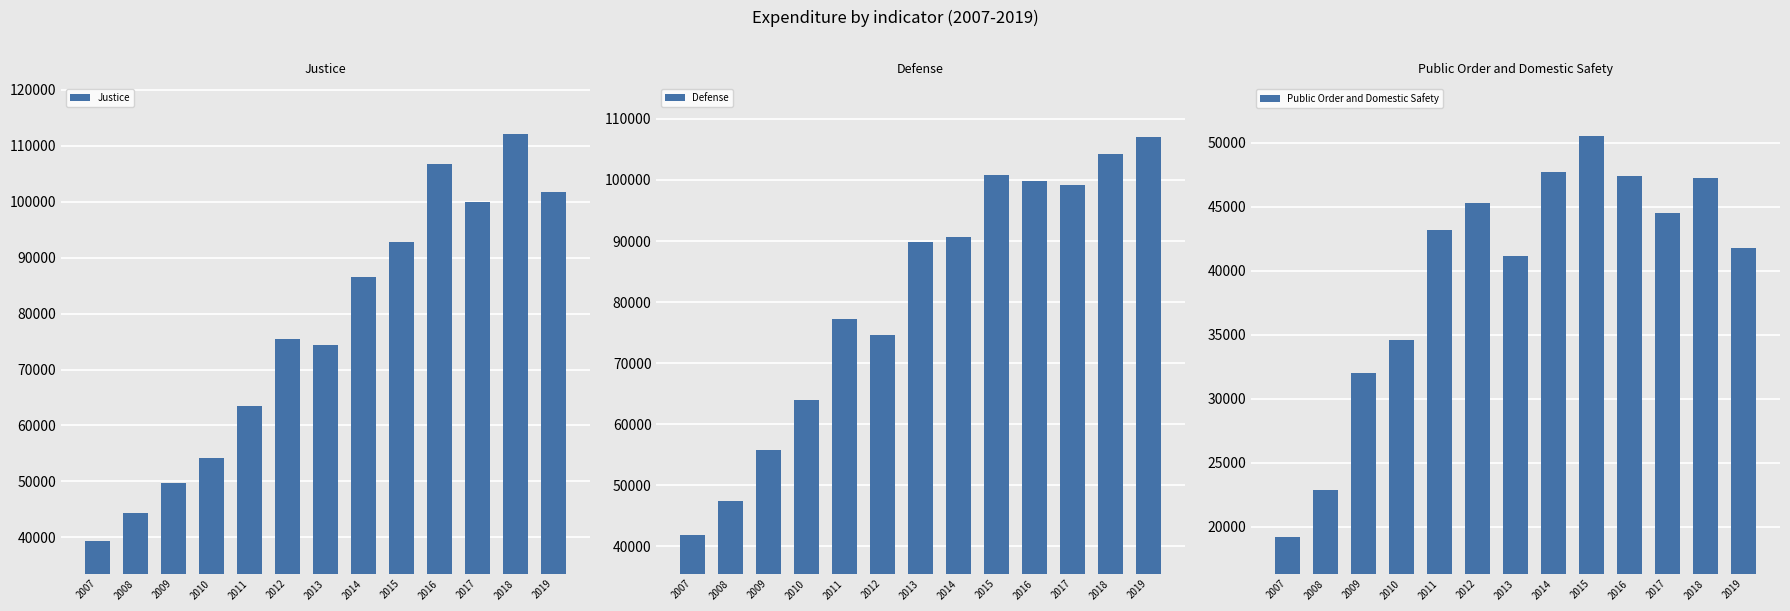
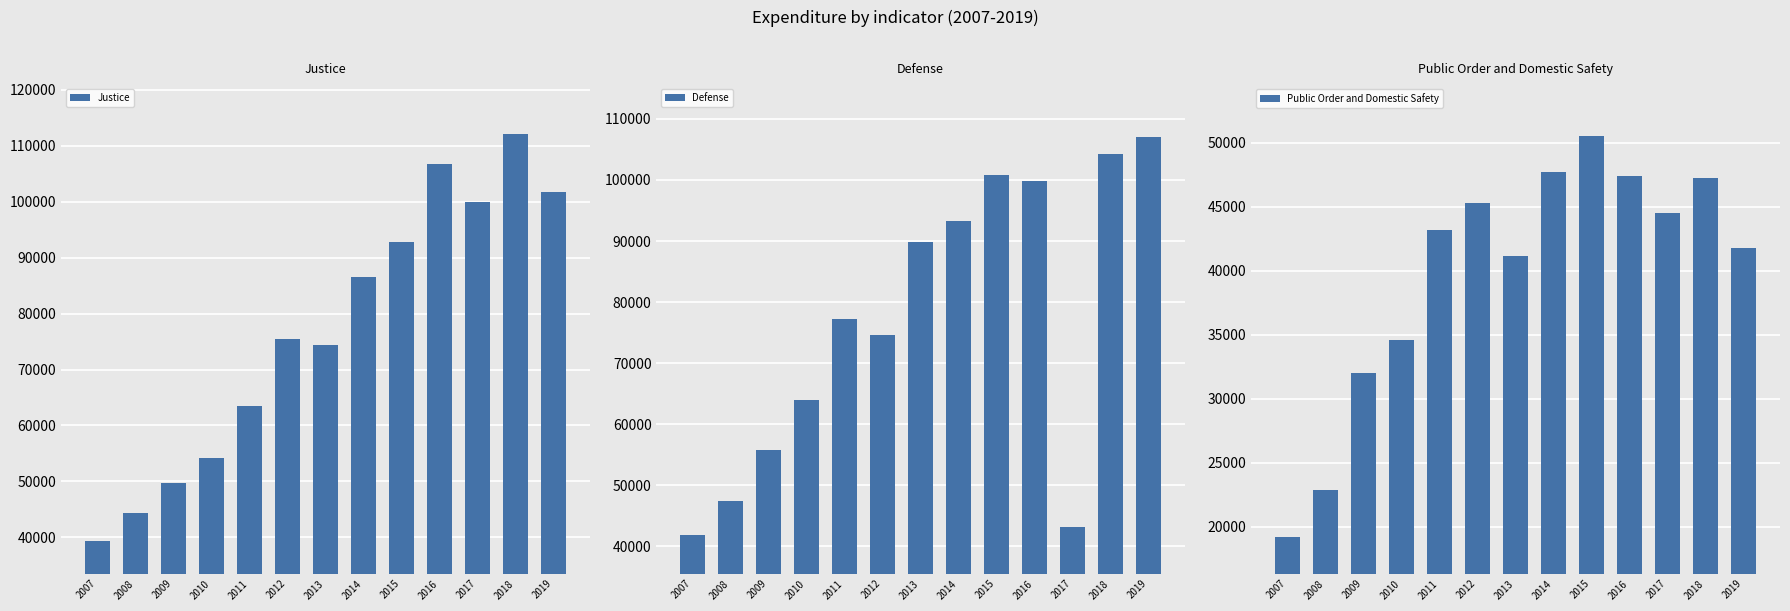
  {
    "Justice": {
      "2007": 39000,
      "2008": 44000,
      "2009": 50000,
      "2010": 54000,
      "2011": 63000,
      "2012": 75000,
      "2013": 74000,
      "2014": 87000,
      "2015": 93000,
      "2016": 107000,
      "2017": 100000,
      "2018": 112000,
      "2019": 102000
    },
    "Defense": {
      "2007": 42000,
      "2008": 47000,
      "2009": 56000,
      "2010": 64000,
      "2011": 77000,
      "2012": 75000,
      "2013": 90000,
-     "2014": 91000,
+     "2014": 93000,
      "2015": 101000,
      "2016": 100000,
-     "2017": 99000,
+     "2017": 43000,
      "2018": 104000,
      "2019": 107000
    },
    "Public Order and Domestic Safety": {
      "2007": 19200,
      "2008": 22900,
      "2009": 32000,
      "2010": 34600,
      "2011": 43200,
      "2012": 45300,
      "2013": 41200,
      "2014": 47800,
      "2015": 50500,
      "2016": 47400,
      "2017": 44500,
      "2018": 47300,
      "2019": 41800
    }
  }
